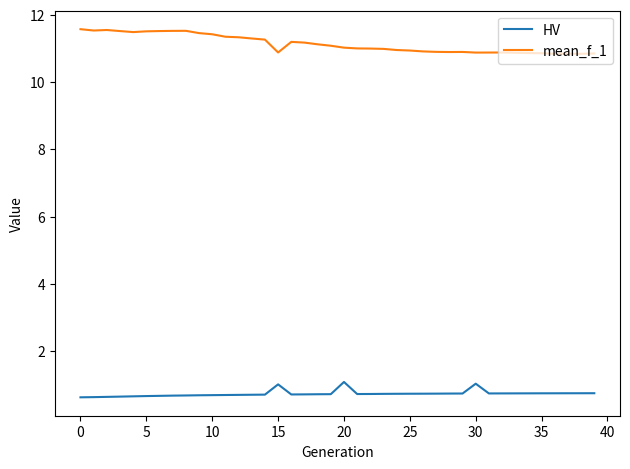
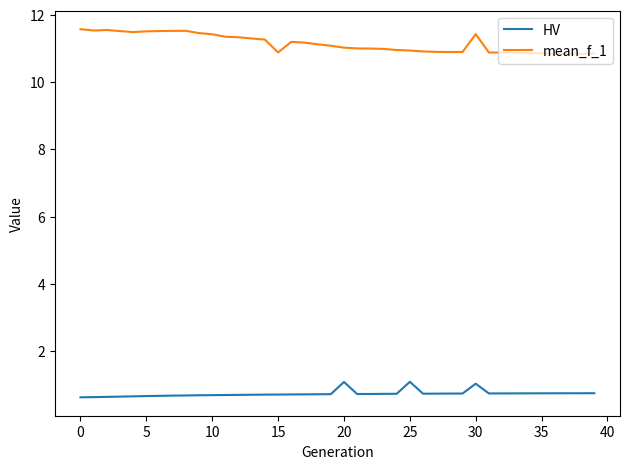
  {
    "HV": {
      "0": 0.6,
      "5": 0.7,
      "10": 0.7,
-     "15": 1.0,
+     "15": 0.7,
      "20": 1.1,
-     "25": 0.7,
+     "25": 1.1,
      "30": 1.0,
      "35": 0.7
    },
    "mean_f_1": {
      "0": 11.6,
      "5": 11.5,
      "10": 11.4,
      "15": 10.9,
      "20": 11.0,
      "25": 10.9,
-     "30": 10.9
+     "30": 11.4
    }
  }
